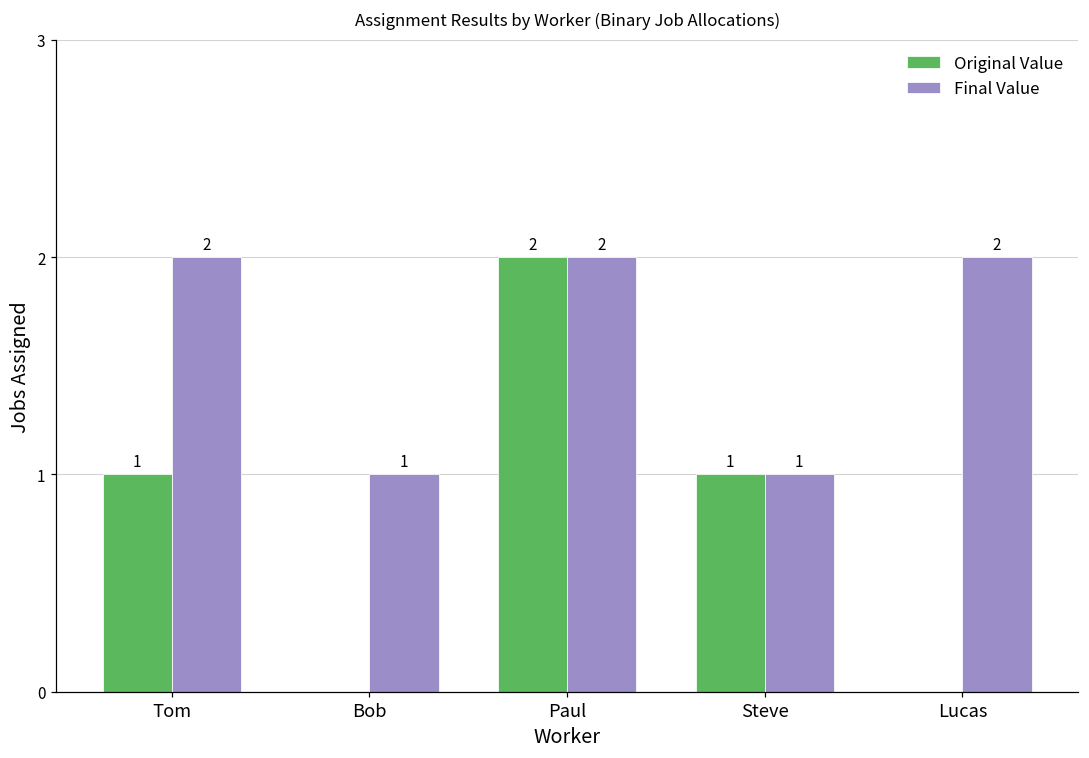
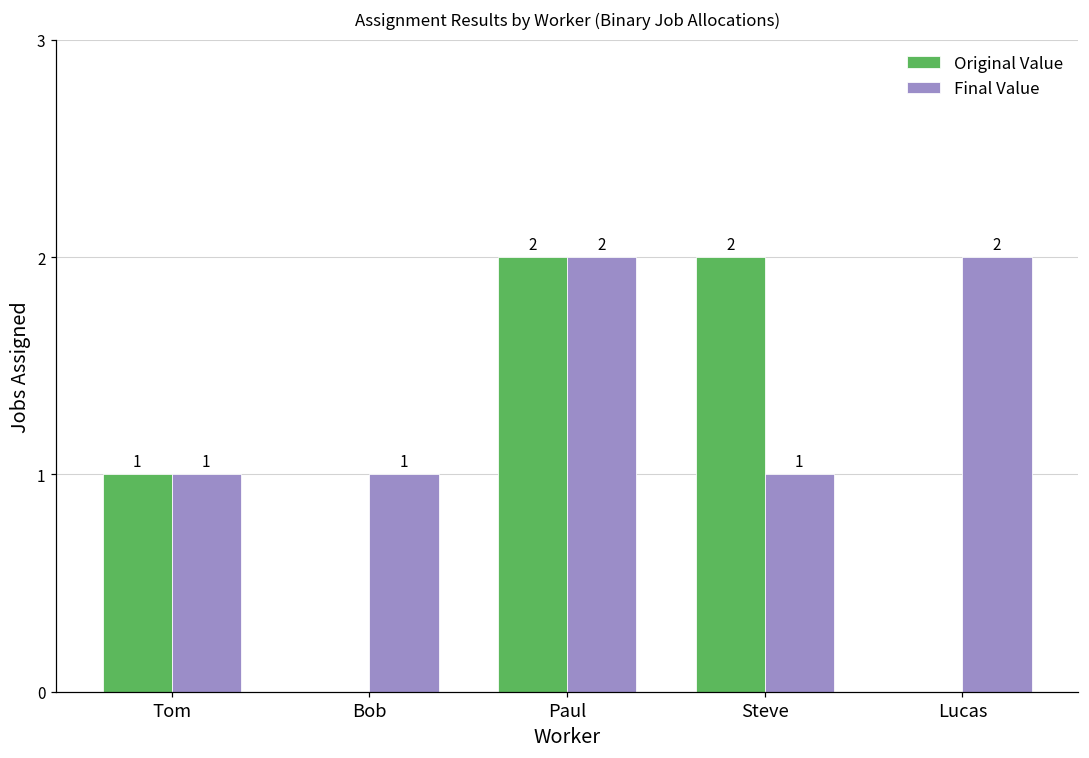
  {
    "Original Value": {
      "Tom": 1,
      "Paul": 2,
-     "Steve": 1
+     "Steve": 2
    },
    "Final Value": {
-     "Tom": 2,
+     "Tom": 1,
      "Bob": 1,
      "Paul": 2,
      "Steve": 1,
      "Lucas": 2
    }
  }
